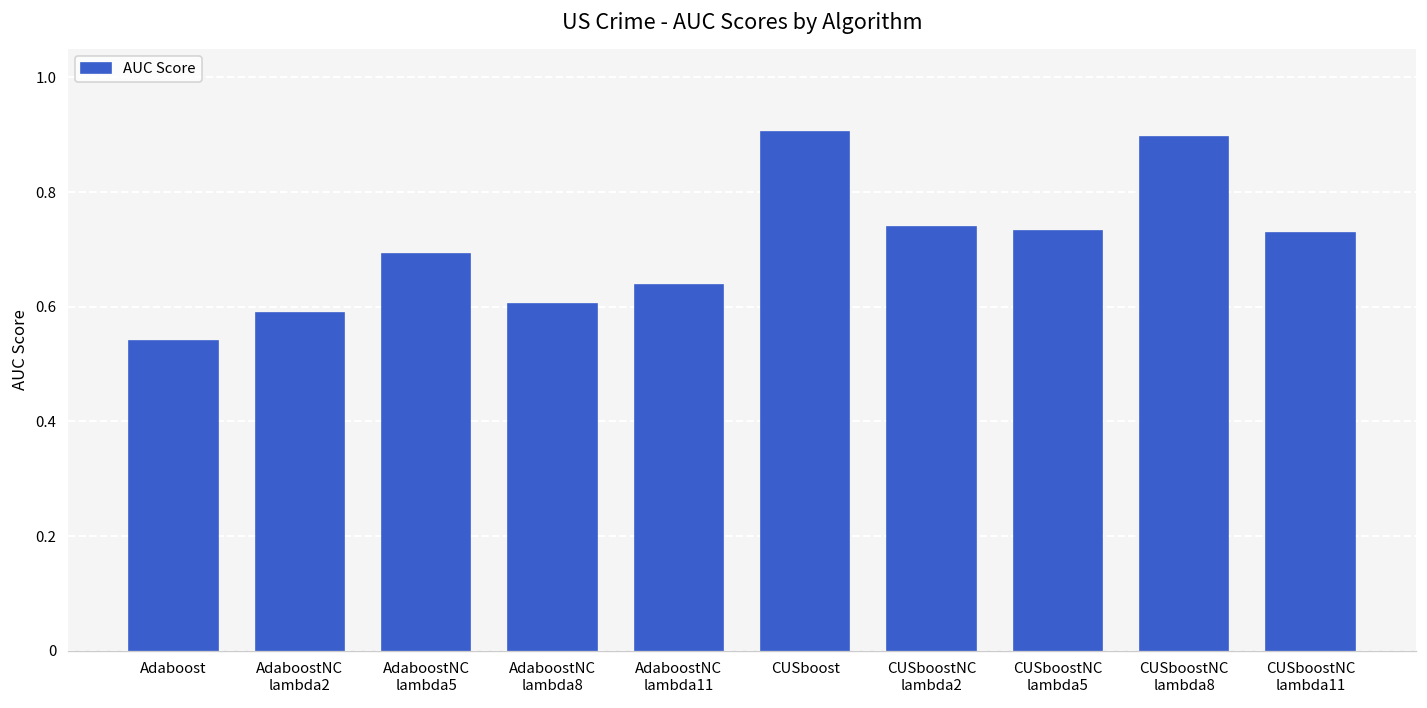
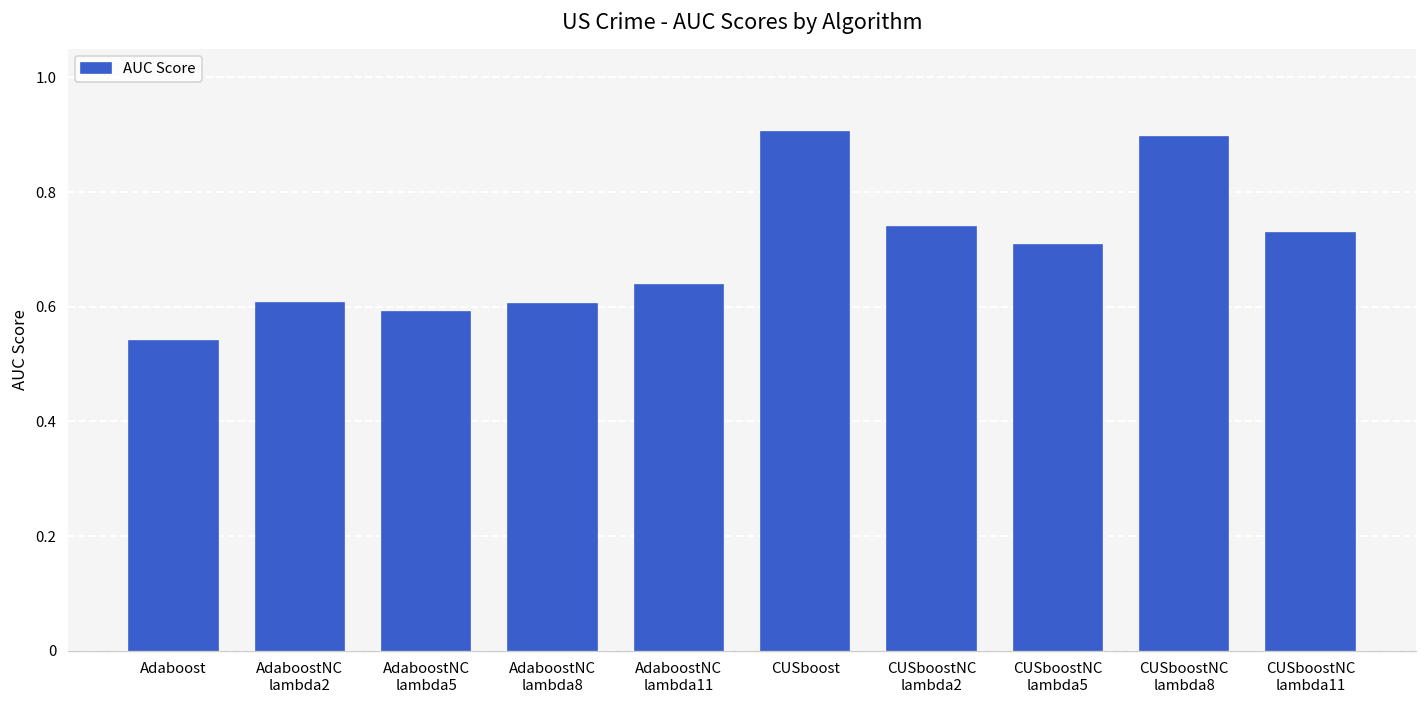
  {
    "Adaboost": 0.54,
-   "AdaboostNC lambda2": 0.59,
-   "AdaboostNC lambda5": 0.69,
+   "AdaboostNC lambda2": 0.61,
+   "AdaboostNC lambda5": 0.59,
    "AdaboostNC lambda8": 0.61,
    "AdaboostNC lambda11": 0.64,
    "CUSboost": 0.90,
    "CUSboostNC lambda2": 0.74,
-   "CUSboostNC lambda5": 0.73,
+   "CUSboostNC lambda5": 0.71,
    "CUSboostNC lambda8": 0.90,
    "CUSboostNC lambda11": 0.73
  }
